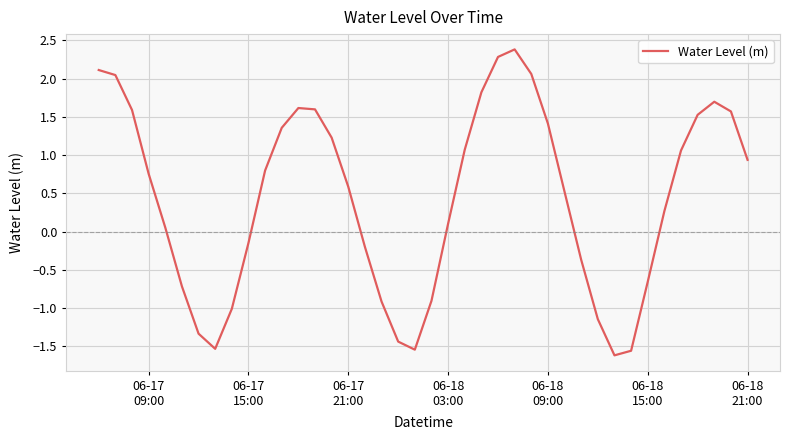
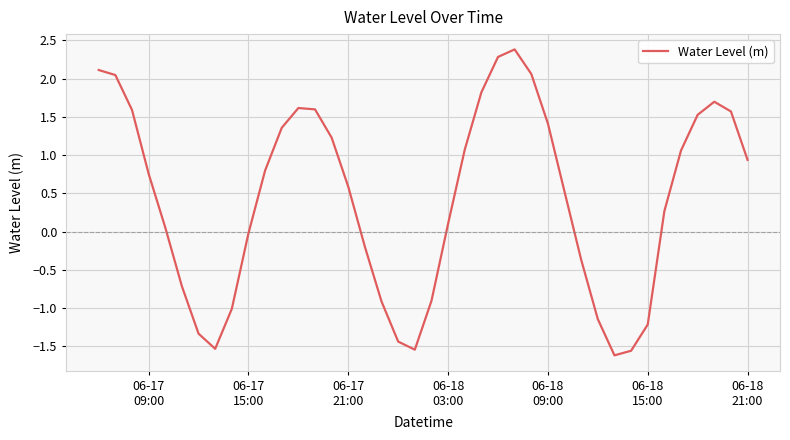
  {
    "06-17 09:00": 0.8,
-   "06-17 15:00": -0.1,
+   "06-17 15:00": 0.0,
    "06-17 21:00": 0.6,
    "06-18 03:00": 0.1,
    "06-18 09:00": 1.4,
-   "06-18 15:00": -0.7,
+   "06-18 15:00": -1.2,
    "06-18 21:00": 0.9
  }
